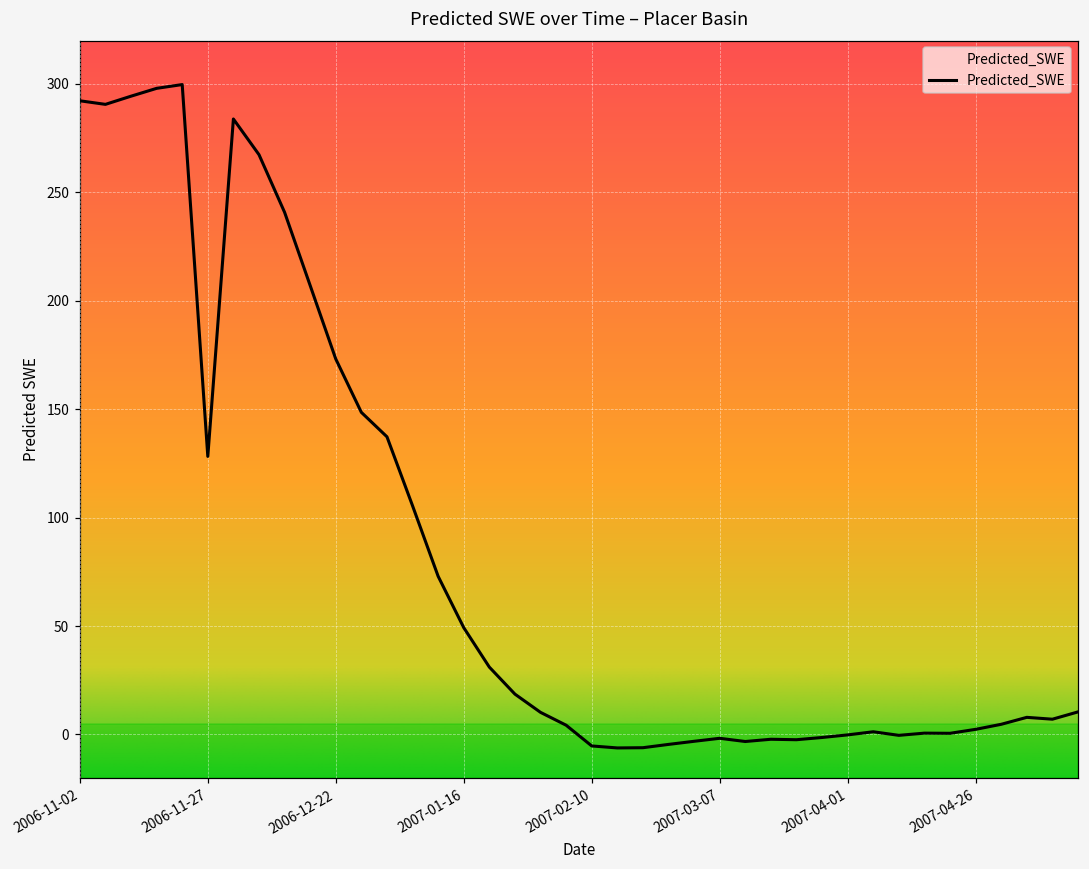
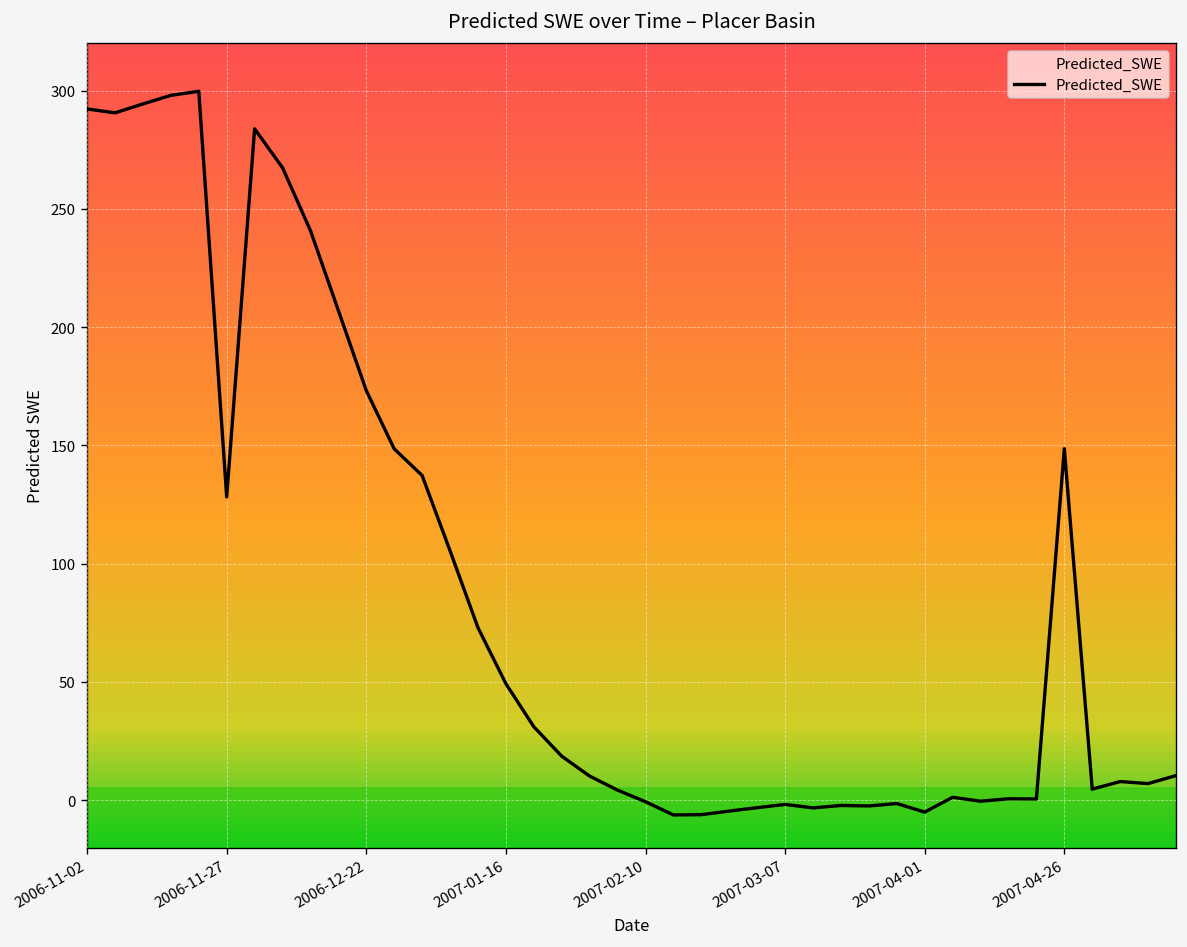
  {
    "2006-11-02": 292,
    "2006-11-27": 128,
    "2006-12-22": 173,
    "2007-01-16": 49,
-   "2007-02-10": -5,
+   "2007-02-10": -1,
    "2007-03-07": -2,
-   "2007-04-01": 0,
-   "2007-04-26": 2
+   "2007-04-01": -5,
+   "2007-04-26": 149
  }
